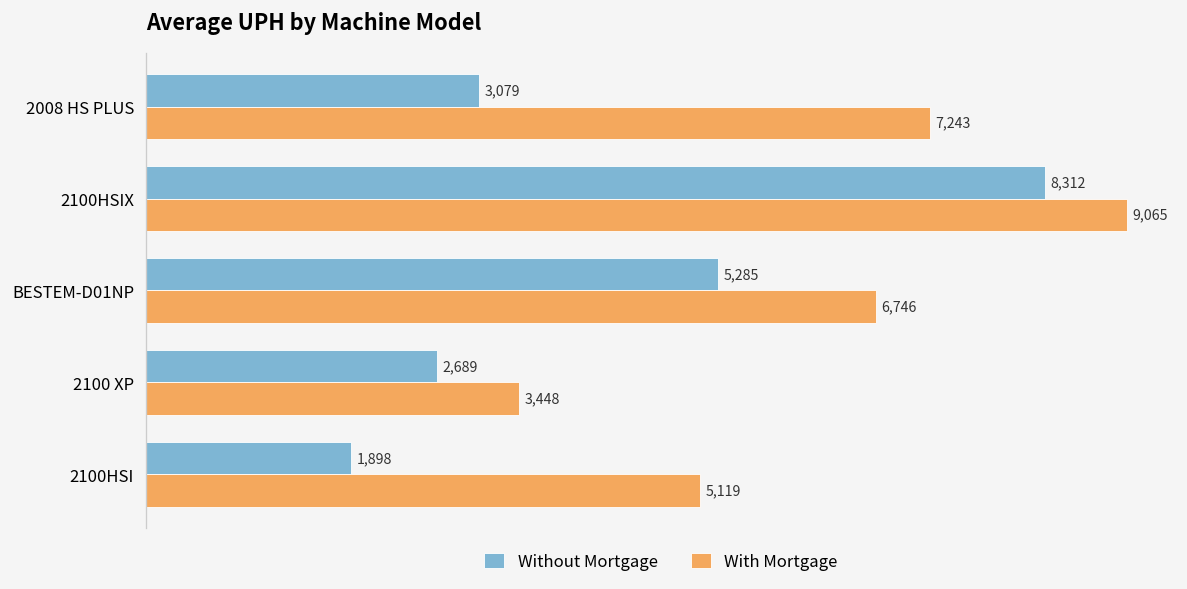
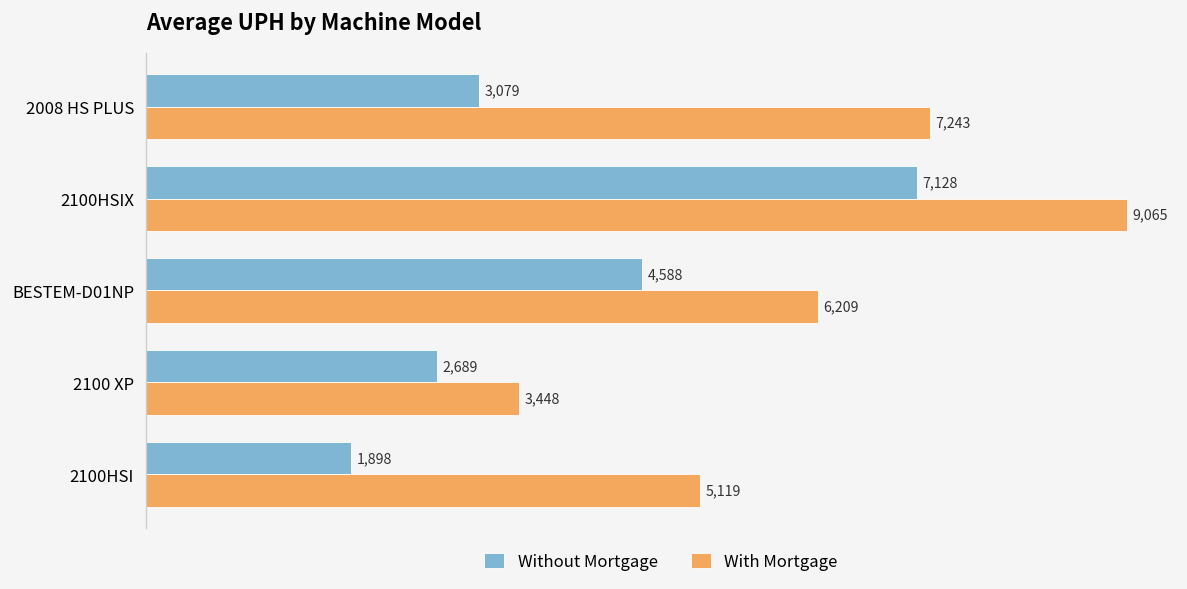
  {
    "Without Mortgage": {
      "2008 HS PLUS": "3,079",
-     "2100HSIX": "8,312",
-     "BESTEM-D01NP": "5,285",
+     "2100HSIX": "7,128",
+     "BESTEM-D01NP": "4,588",
      "2100 XP": "2,689",
      "2100HSI": "1,898"
    },
    "With Mortgage": {
      "2008 HS PLUS": "7,243",
      "2100HSIX": "9,065",
-     "BESTEM-D01NP": "6,746",
+     "BESTEM-D01NP": "6,209",
      "2100 XP": "3,448",
      "2100HSI": "5,119"
    }
  }
